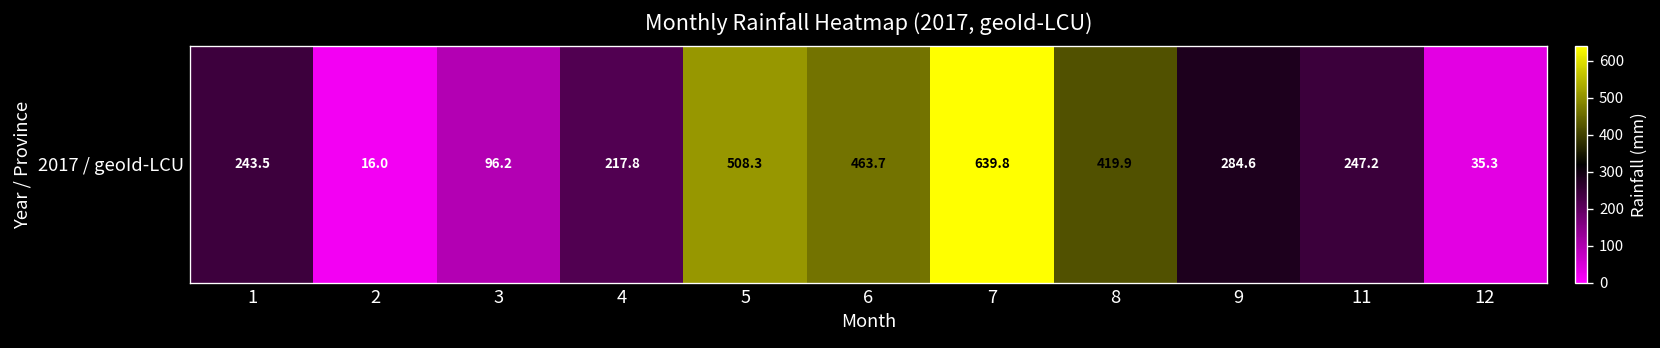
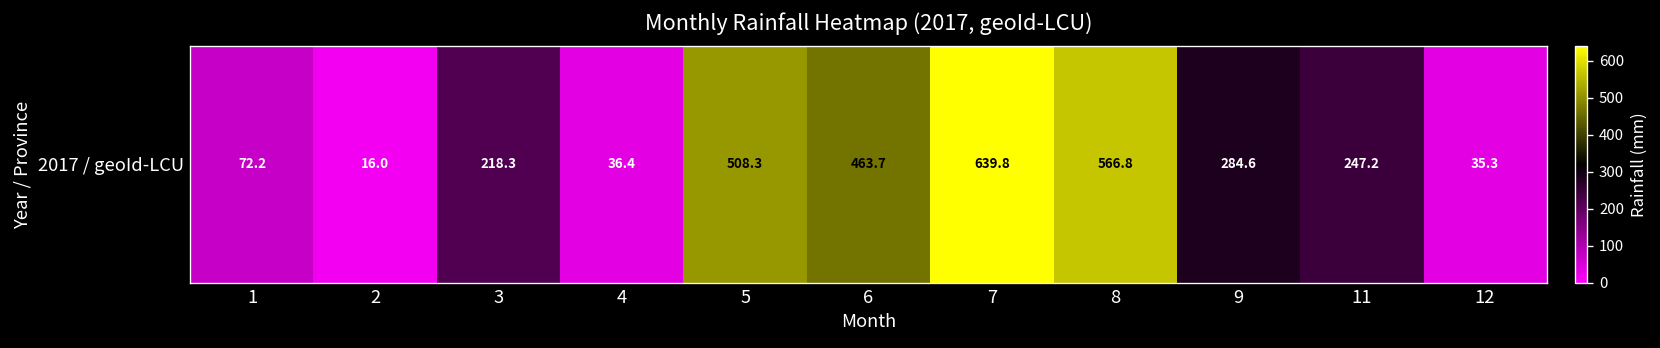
  {
    "2017 / geoId-LCU": {
-     "1": 243.5,
+     "1": 72.2,
      "2": 16.0,
-     "3": 96.2,
-     "4": 217.8,
+     "3": 218.3,
+     "4": 36.4,
      "5": 508.3,
      "6": 463.7,
      "7": 639.8,
-     "8": 419.9,
+     "8": 566.8,
      "9": 284.6,
      "11": 247.2,
      "12": 35.3
    }
  }
